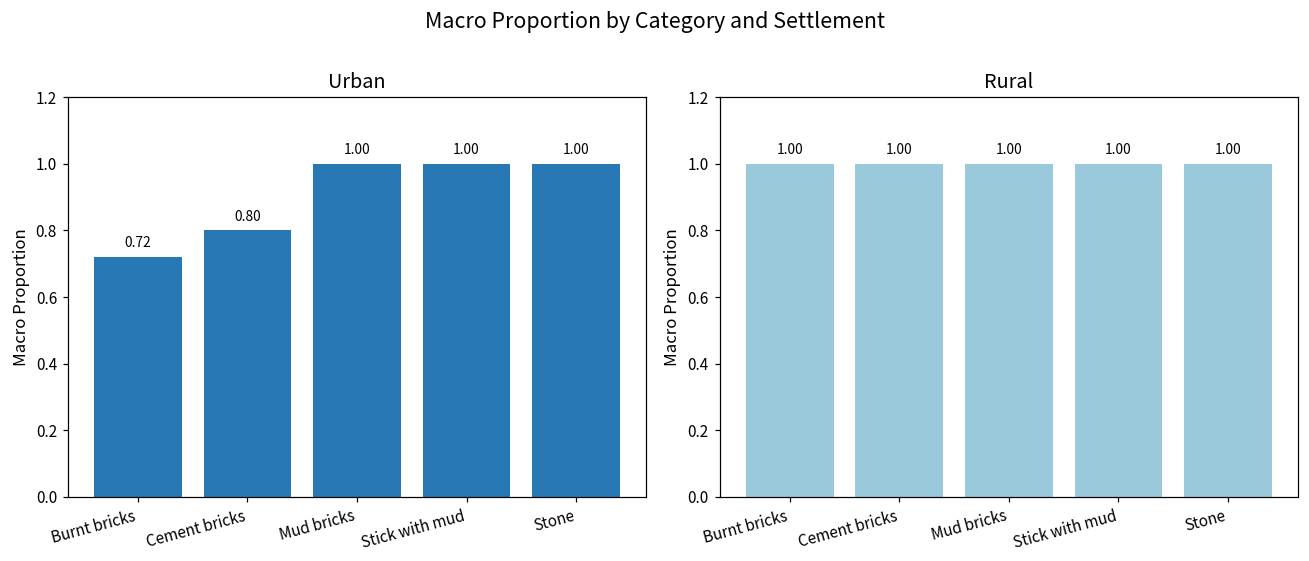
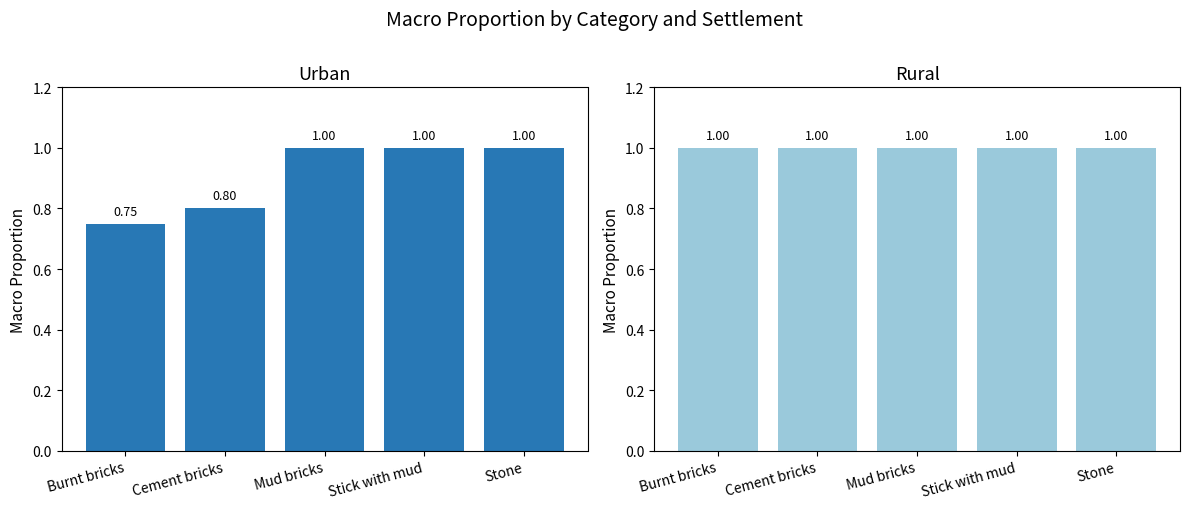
  {
    "Urban": {
-     "Burnt bricks": 0.72,
+     "Burnt bricks": 0.75,
      "Cement bricks": 0.80,
      "Mud bricks": 1.00,
      "Stick with mud": 1.00,
      "Stone": 1.00
    },
    "Rural": {
      "Burnt bricks": 1.00,
      "Cement bricks": 1.00,
      "Mud bricks": 1.00,
      "Stick with mud": 1.00,
      "Stone": 1.00
    }
  }
